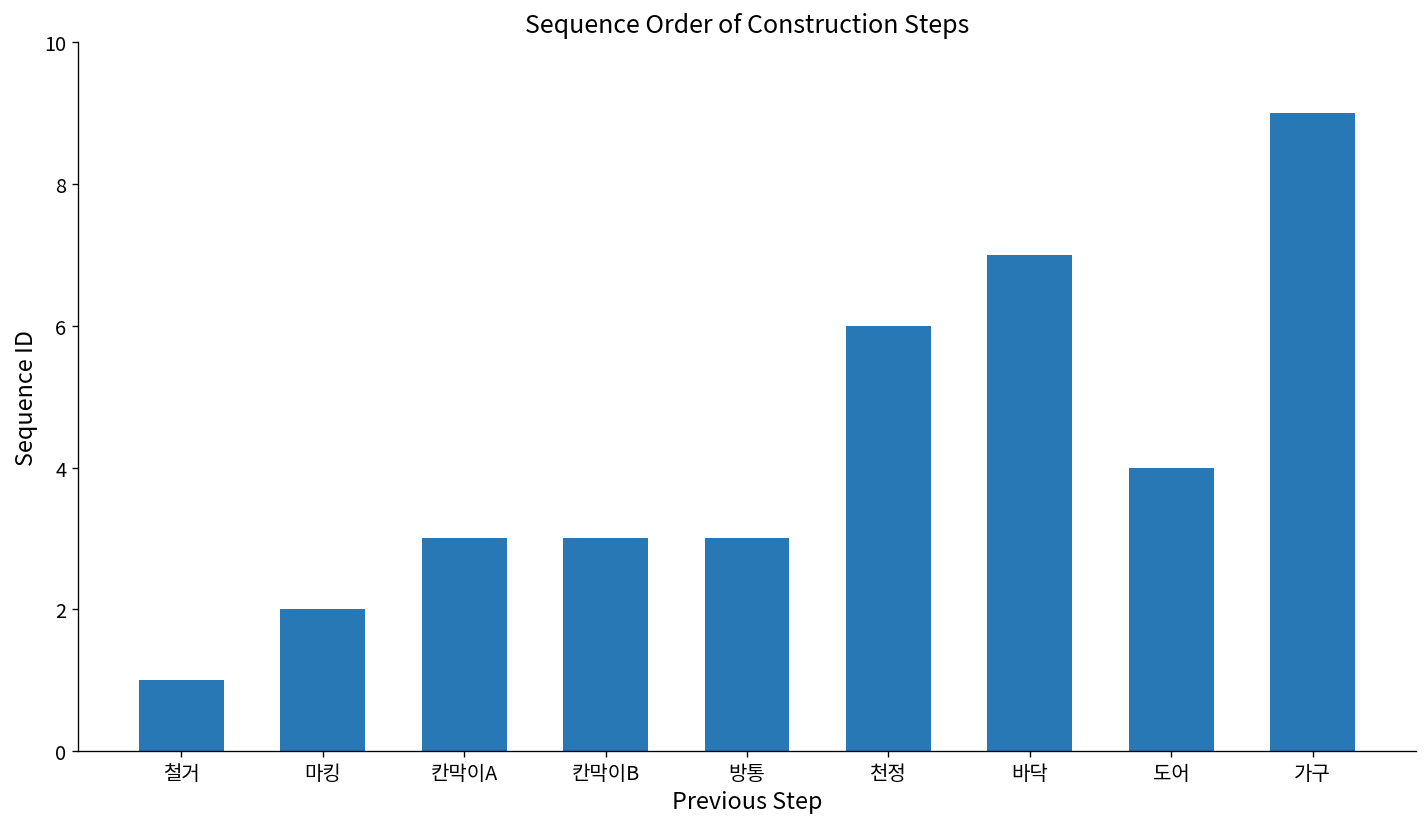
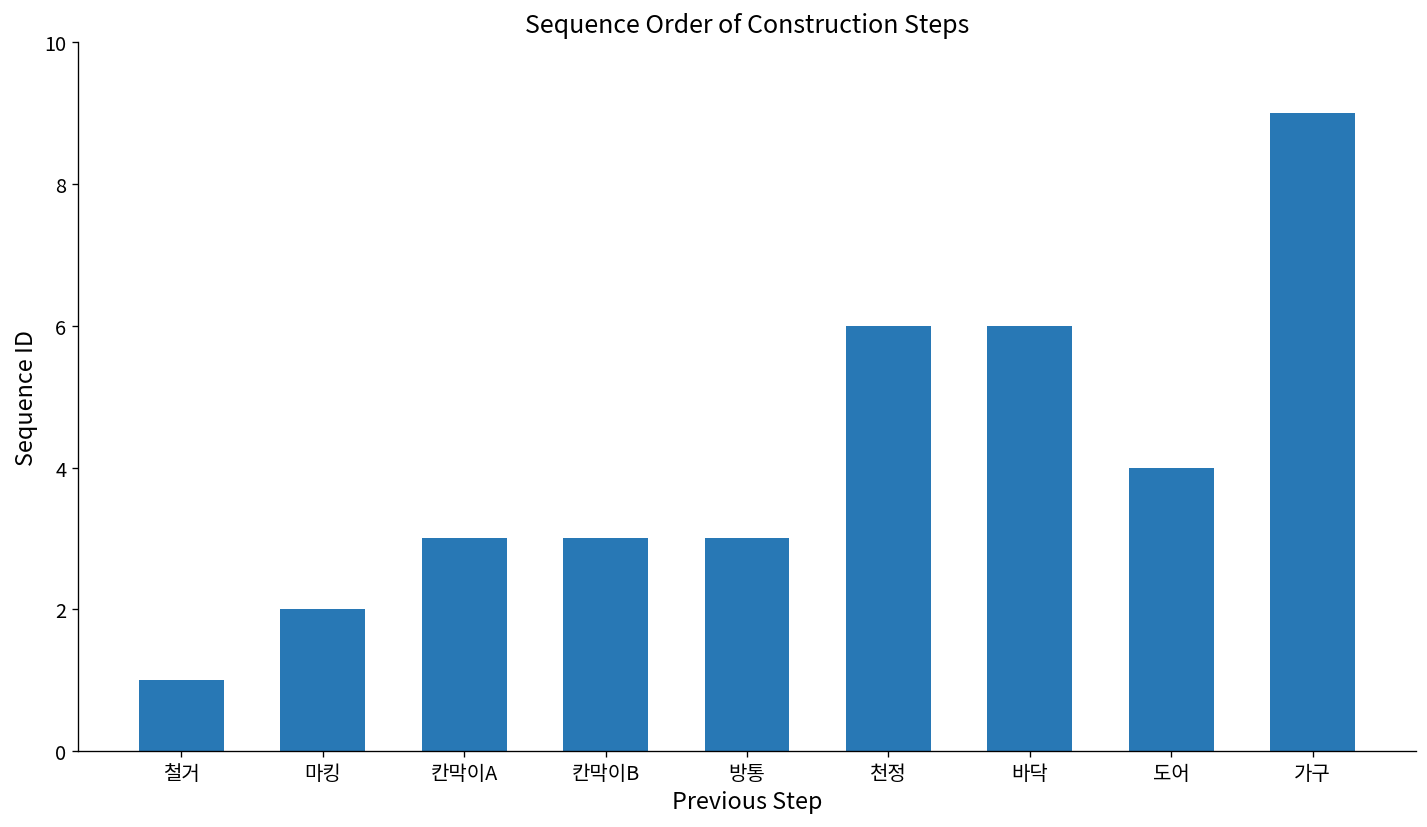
  {
    "철거": 1,
    "마킹": 2,
    "칸막이A": 3,
    "칸막이B": 3,
    "방통": 3,
    "천정": 6,
-   "바닥": 7,
+   "바닥": 6,
    "도어": 4,
    "가구": 9
  }
